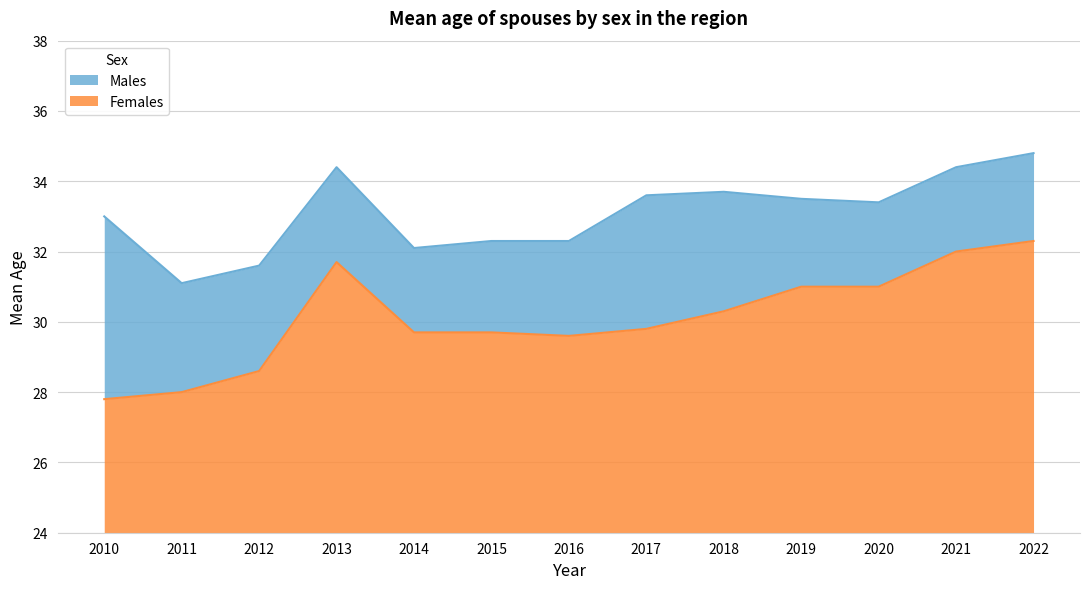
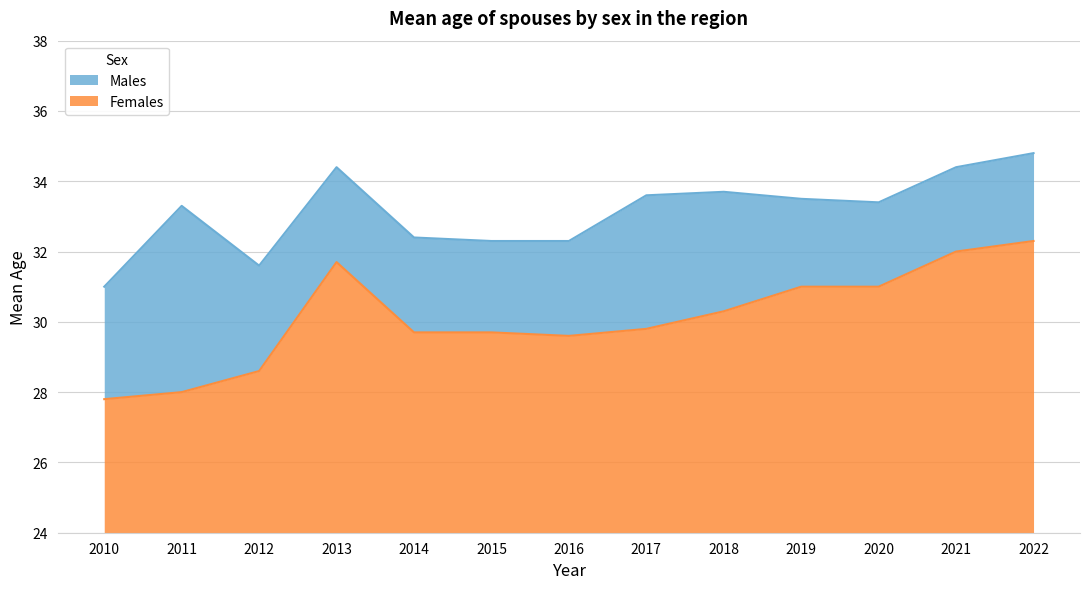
  {
    "Males": {
-     "2010": 33,
-     "2011": 31.1,
+     "2010": 31,
+     "2011": 33.3,
      "2012": 31.6,
      "2013": 34.4,
-     "2014": 32.1,
+     "2014": 32.4,
      "2015": 32.3,
      "2016": 32.3,
      "2017": 33.6,
      "2018": 33.7,
      "2019": 33.5,
      "2020": 33.4,
      "2021": 34.4,
      "2022": 34.8
    },
    "Females": {
      "2010": 27.8,
      "2011": 28.0,
      "2012": 28.6,
      "2013": 31.7,
      "2014": 29.7,
      "2015": 29.7,
      "2016": 29.6,
      "2017": 29.8,
      "2018": 30.3,
      "2019": 31.0,
      "2020": 31.0,
      "2021": 32.0,
      "2022": 32.3
    }
  }
